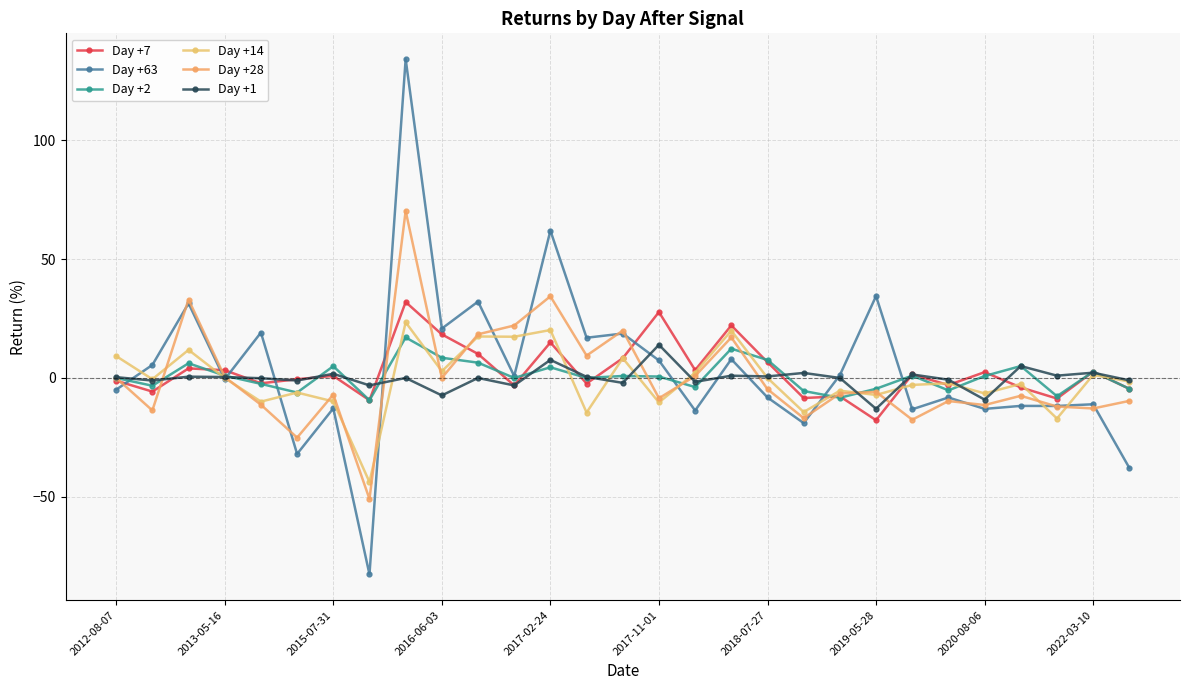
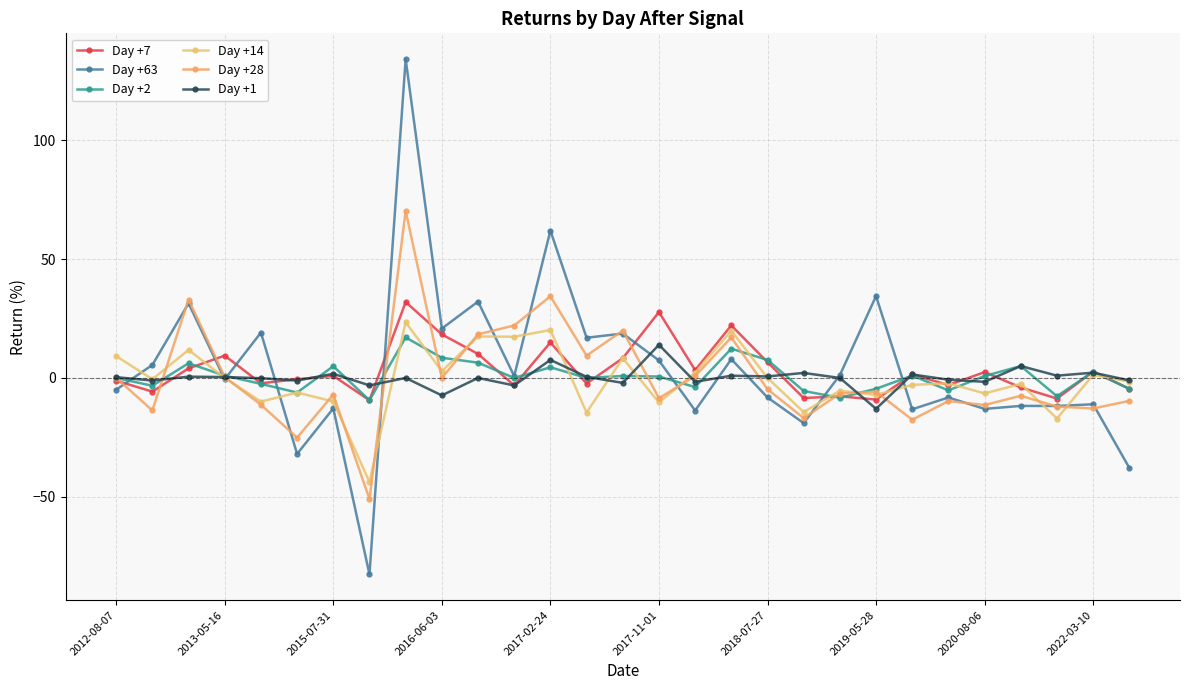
  {
    "Day +7": {
      "2012-08-07": -1,
-     "2013-05-16": 3,
+     "2013-05-16": 9,
      "2016-06-03": 18,
      "2017-02-24": 15,
      "2017-11-01": 28,
-     "2019-05-28": -18,
+     "2019-05-28": -9,
      "2020-08-06": 2
    },
    "Day +1": {
      "2016-06-03": -7,
      "2017-02-24": 8,
      "2017-11-01": 14,
      "2019-05-28": -13,
-     "2020-08-06": -9
+     "2020-08-06": -2
    }
  }
